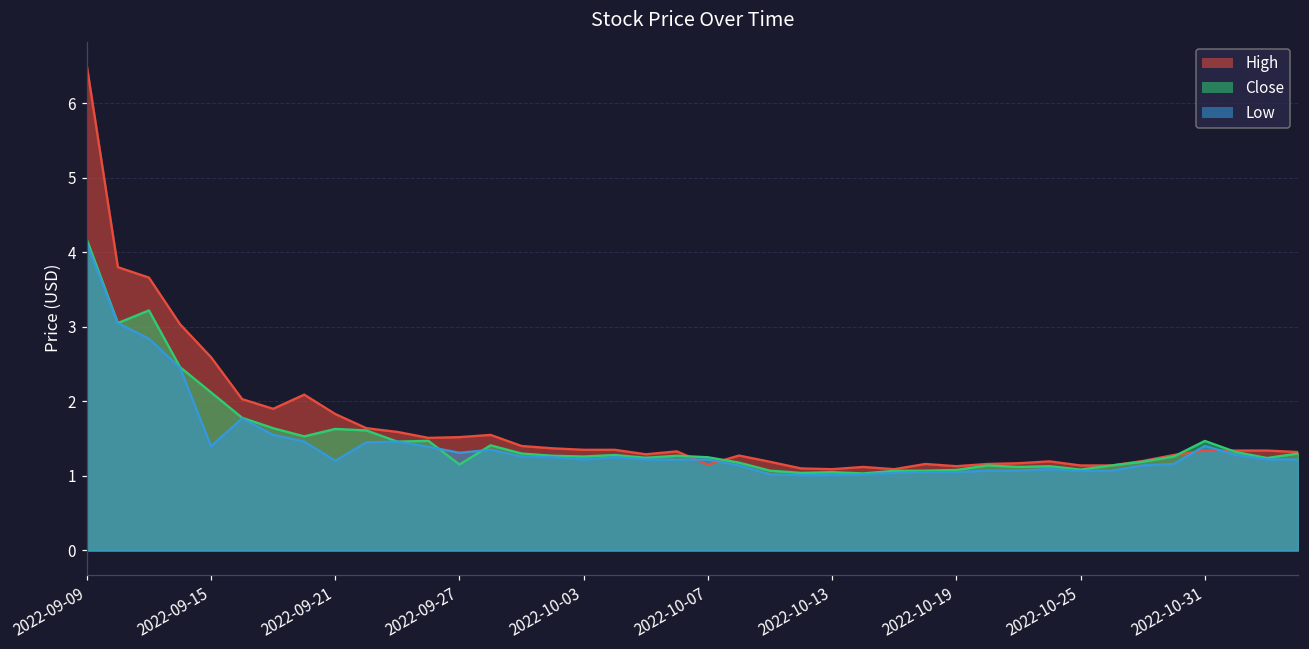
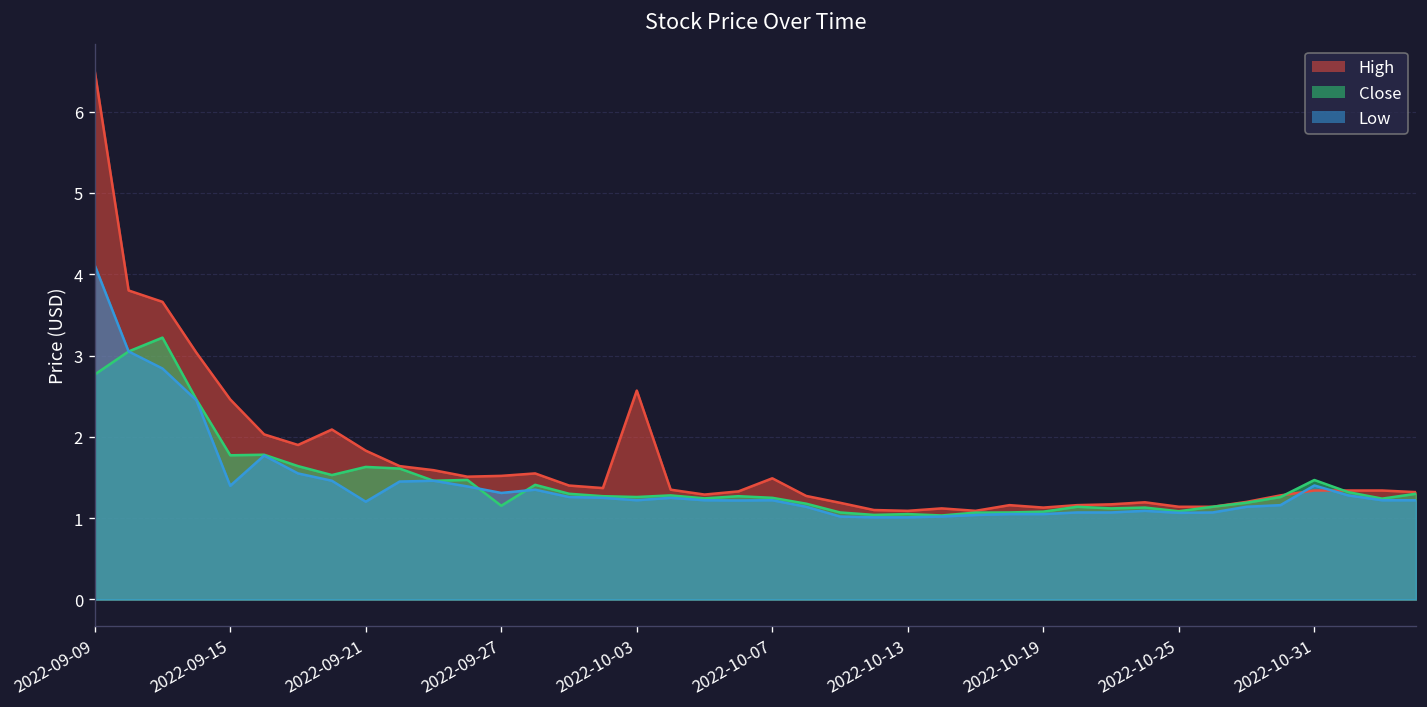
  {
    "High": {
      "2022-09-09": 6.5,
-     "2022-09-15": 2.6,
+     "2022-09-15": 2.5,
      "2022-09-21": 1.8,
      "2022-09-27": 1.5,
-     "2022-10-03": 1.4,
-     "2022-10-07": 1.2,
+     "2022-10-03": 2.6,
+     "2022-10-07": 1.5,
      "2022-10-13": 1.1,
      "2022-10-19": 1.1,
      "2022-10-25": 1.1,
      "2022-10-31": 1.3
    },
    "Close": {
-     "2022-09-09": 4.2,
-     "2022-09-15": 2.1,
+     "2022-09-09": 2.8,
+     "2022-09-15": 1.8,
      "2022-09-21": 1.6,
      "2022-09-27": 1.2,
      "2022-10-03": 1.3,
      "2022-10-13": 1.0,
      "2022-10-31": 1.5
    },
    "Low": {
      "2022-09-09": 4.1,
      "2022-09-15": 1.4,
      "2022-09-21": 1.2,
      "2022-09-27": 1.3,
      "2022-10-03": 1.2,
      "2022-10-13": 1.0,
      "2022-10-31": 1.4
    }
  }
